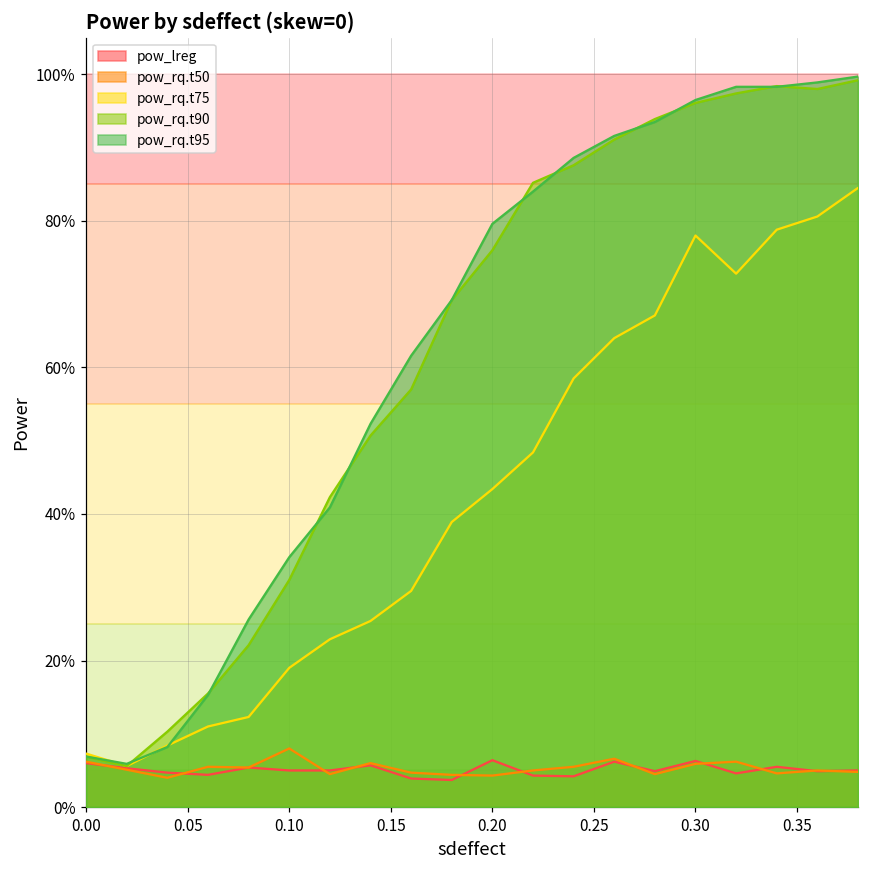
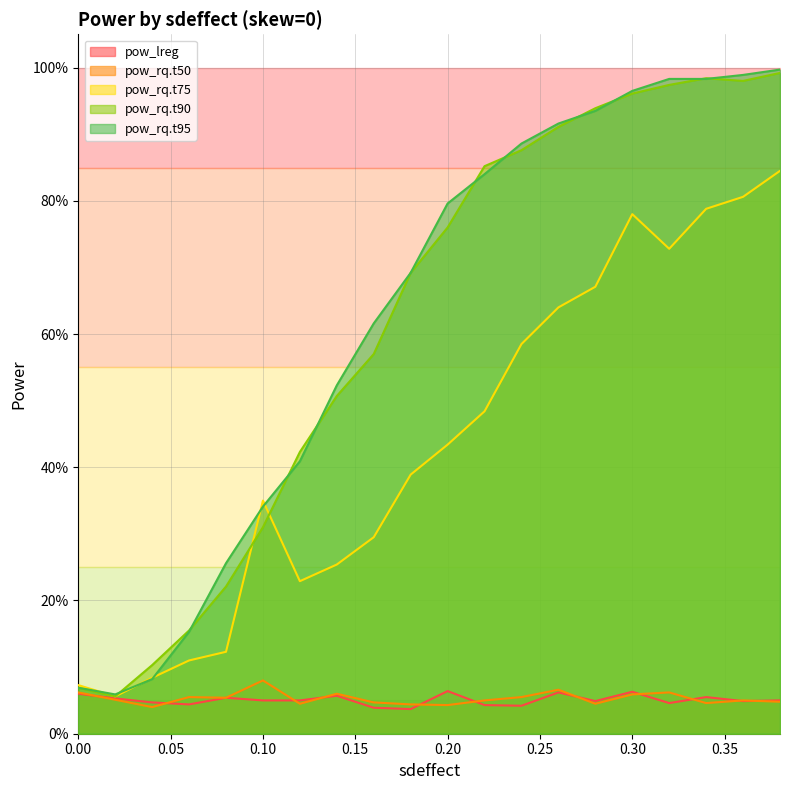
  {
    "pow_rq.t50": {
      "0.10": "8%",
      "0.20": "4%",
      "0.30": "6%"
    },
    "pow_rq.t75": {
      "0.00": "7%",
-     "0.10": "19%",
+     "0.10": "35%",
      "0.20": "43%",
      "0.30": "78%"
    },
    "pow_rq.t90": {
      "0.10": "31%",
      "0.20": "76%",
      "0.30": "96%"
    }
  }
